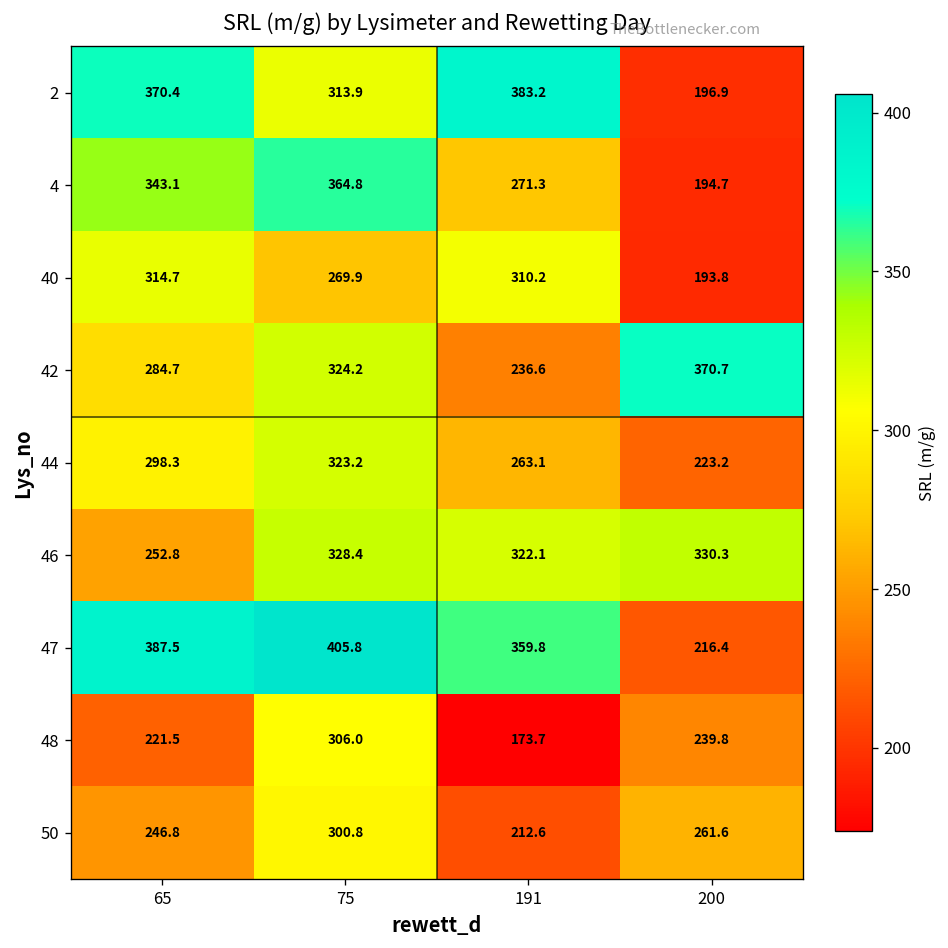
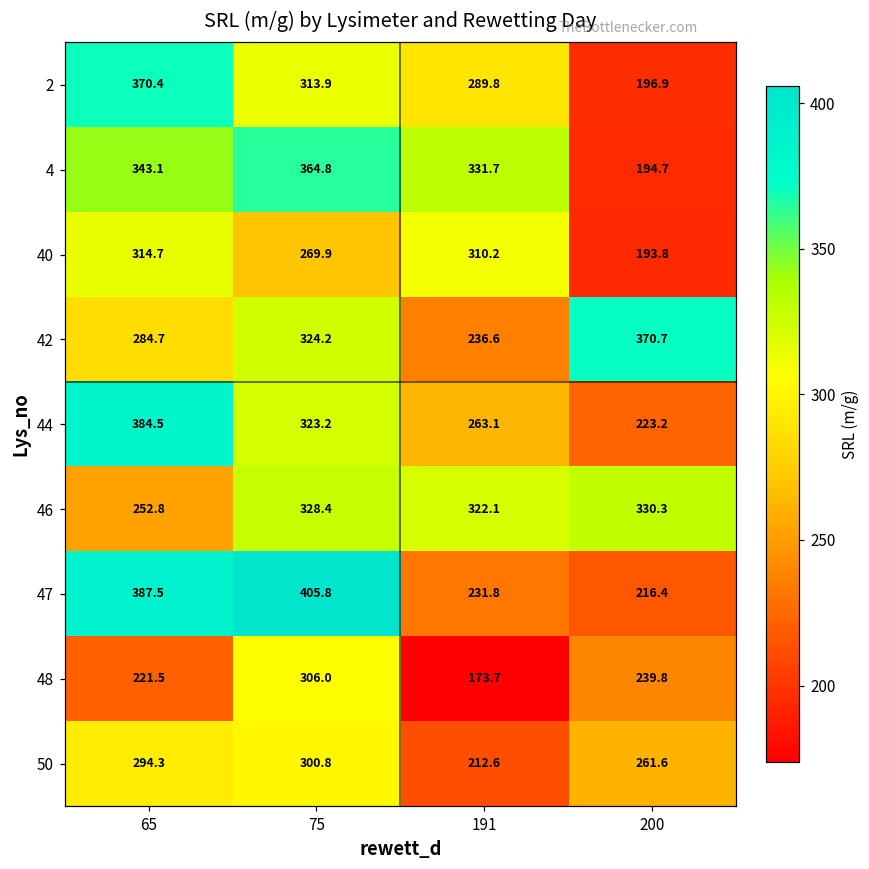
  {
    "2": {
      "65": 370.4,
      "75": 313.9,
-     "191": 383.2,
+     "191": 289.8,
      "200": 196.9
    },
    "4": {
      "65": 343.1,
      "75": 364.8,
-     "191": 271.3,
+     "191": 331.7,
      "200": 194.7
    },
    "40": {
      "65": 314.7,
      "75": 269.9,
      "191": 310.2,
      "200": 193.8
    },
    "42": {
      "65": 284.7,
      "75": 324.2,
      "191": 236.6,
      "200": 370.7
    },
    "44": {
-     "65": 298.3,
+     "65": 384.5,
      "75": 323.2,
      "191": 263.1,
      "200": 223.2
    },
    "46": {
      "65": 252.8,
      "75": 328.4,
      "191": 322.1,
      "200": 330.3
    },
    "47": {
      "65": 387.5,
      "75": 405.8,
-     "191": 359.8,
+     "191": 231.8,
      "200": 216.4
    },
    "48": {
      "65": 221.5,
      "75": 306.0,
      "191": 173.7,
      "200": 239.8
    },
    "50": {
-     "65": 246.8,
+     "65": 294.3,
      "75": 300.8,
      "191": 212.6,
      "200": 261.6
    }
  }
